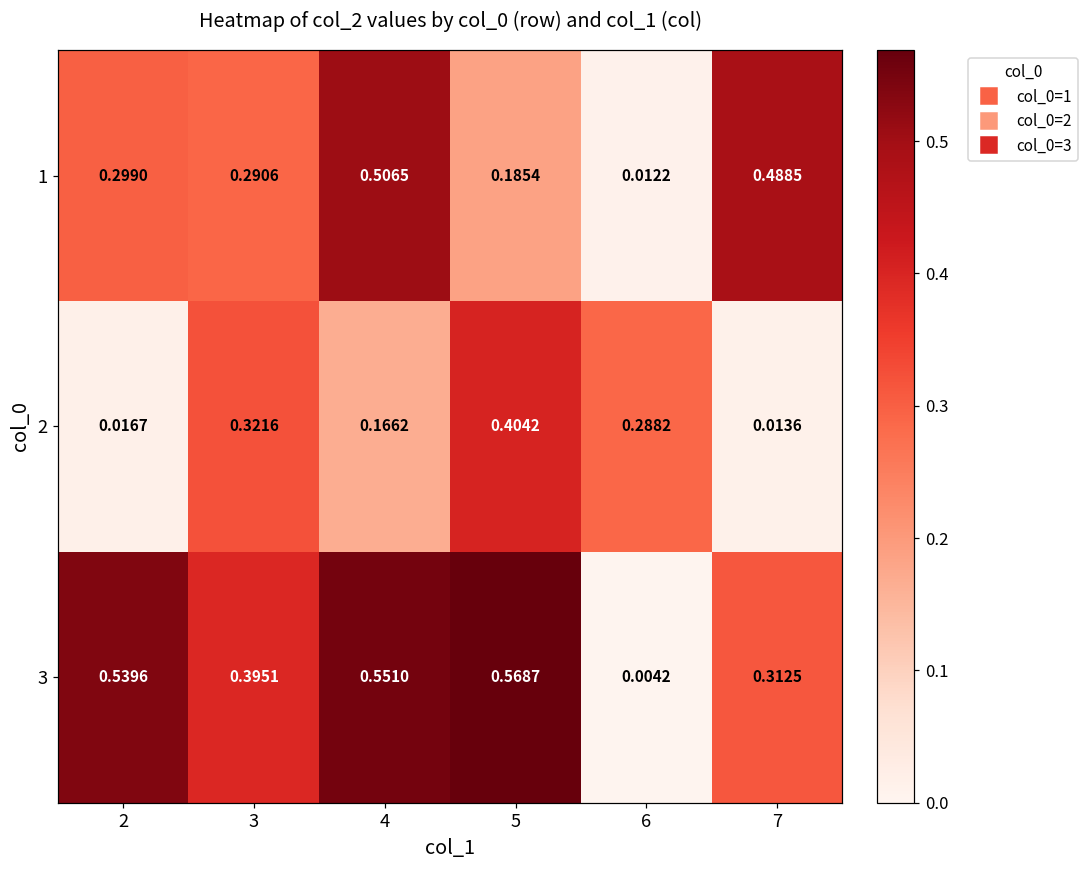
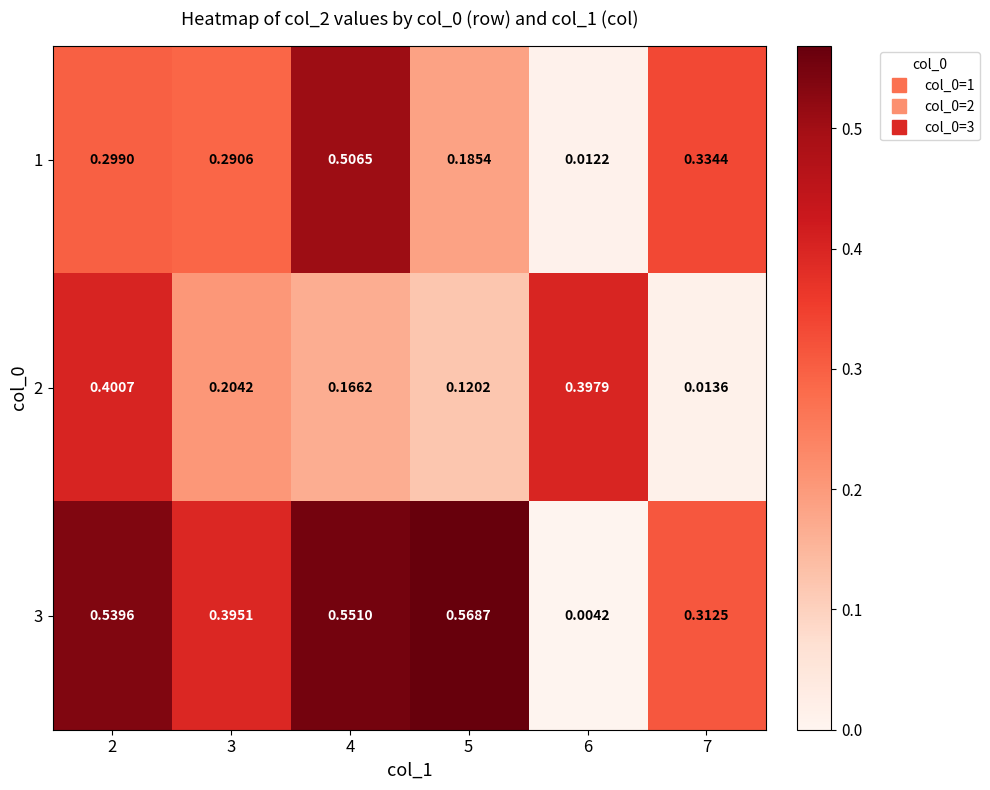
  {
    "1": {
      "2": 0.2990,
      "3": 0.2906,
      "4": 0.5065,
      "5": 0.1854,
      "6": 0.0122,
-     "7": 0.4885
+     "7": 0.3344
    },
    "2": {
-     "2": 0.0167,
-     "3": 0.3216,
+     "2": 0.4007,
+     "3": 0.2042,
      "4": 0.1662,
-     "5": 0.4042,
-     "6": 0.2882,
+     "5": 0.1202,
+     "6": 0.3979,
      "7": 0.0136
    },
    "3": {
      "2": 0.5396,
      "3": 0.3951,
      "4": 0.5510,
      "5": 0.5687,
      "6": 0.0042,
      "7": 0.3125
    }
  }
